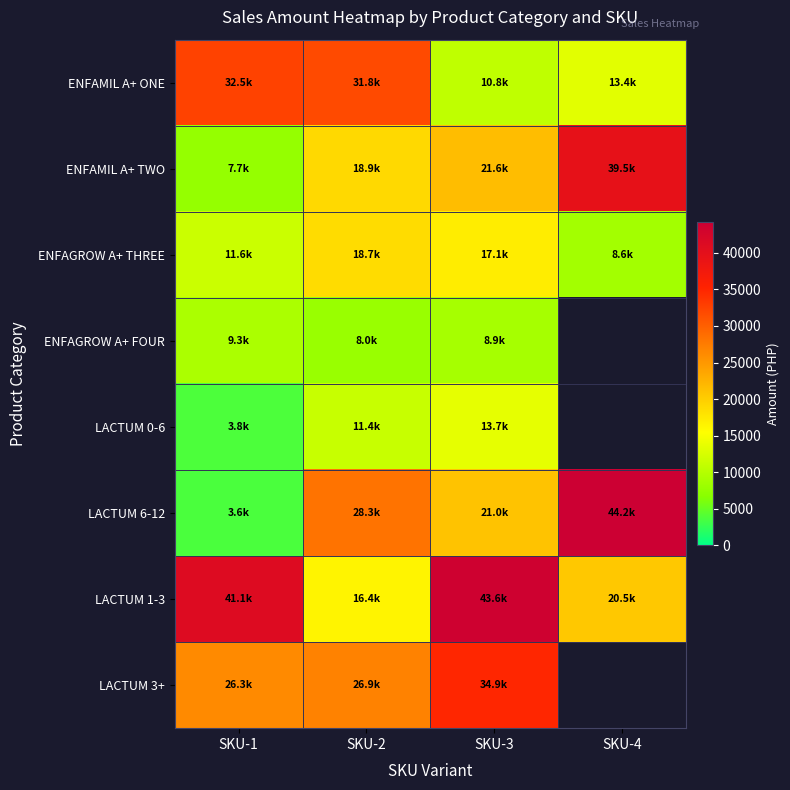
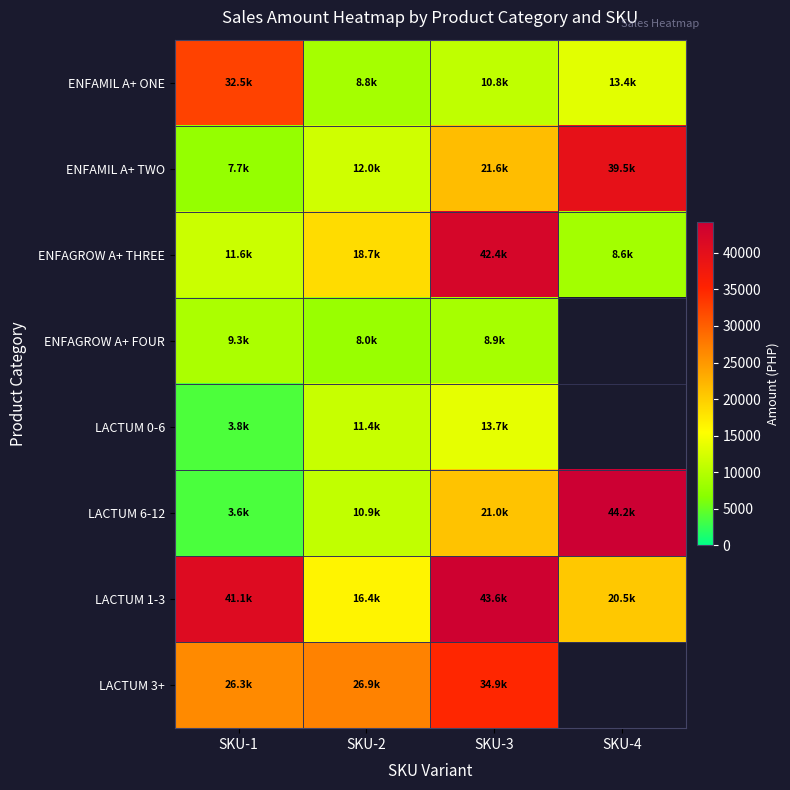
  {
    "ENFAMIL A+ ONE": {
      "SKU-1": "32.5k",
-     "SKU-2": "31.8k",
+     "SKU-2": "8.8k",
      "SKU-3": "10.8k",
      "SKU-4": "13.4k"
    },
    "ENFAMIL A+ TWO": {
      "SKU-1": "7.7k",
-     "SKU-2": "18.9k",
+     "SKU-2": "12.0k",
      "SKU-3": "21.6k",
      "SKU-4": "39.5k"
    },
    "ENFAGROW A+ THREE": {
      "SKU-1": "11.6k",
      "SKU-2": "18.7k",
-     "SKU-3": "17.1k",
+     "SKU-3": "42.4k",
      "SKU-4": "8.6k"
    },
    "ENFAGROW A+ FOUR": {
      "SKU-1": "9.3k",
      "SKU-2": "8.0k",
      "SKU-3": "8.9k"
    },
    "LACTUM 0-6": {
      "SKU-1": "3.8k",
      "SKU-2": "11.4k",
      "SKU-3": "13.7k"
    },
    "LACTUM 6-12": {
      "SKU-1": "3.6k",
-     "SKU-2": "28.3k",
+     "SKU-2": "10.9k",
      "SKU-3": "21.0k",
      "SKU-4": "44.2k"
    },
    "LACTUM 1-3": {
      "SKU-1": "41.1k",
      "SKU-2": "16.4k",
      "SKU-3": "43.6k",
      "SKU-4": "20.5k"
    },
    "LACTUM 3+": {
      "SKU-1": "26.3k",
      "SKU-2": "26.9k",
      "SKU-3": "34.9k"
    }
  }
